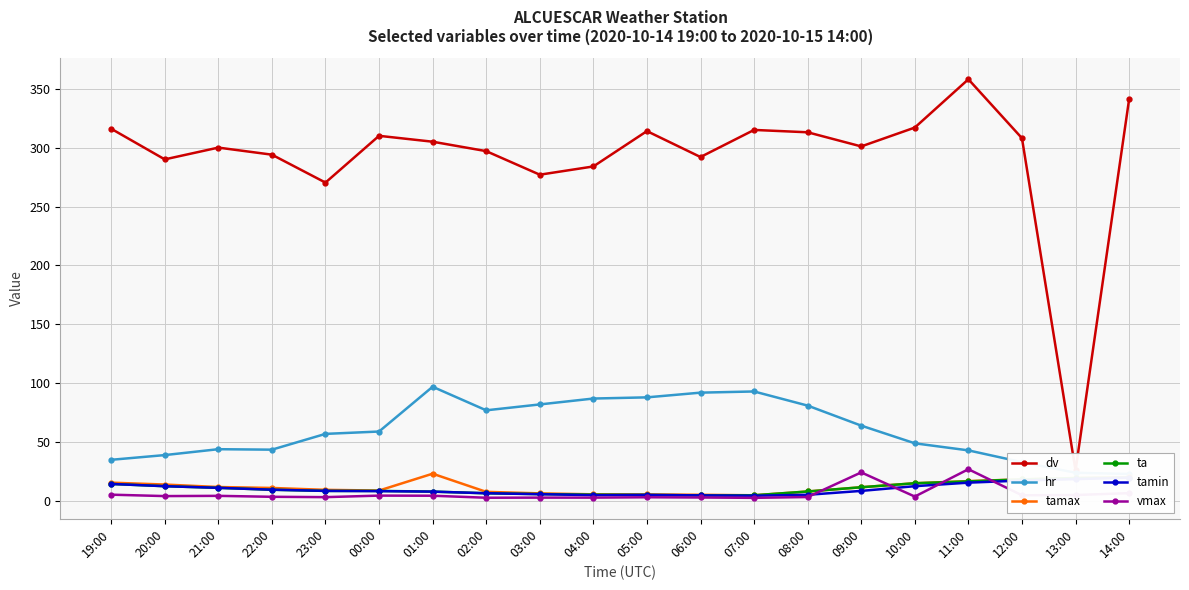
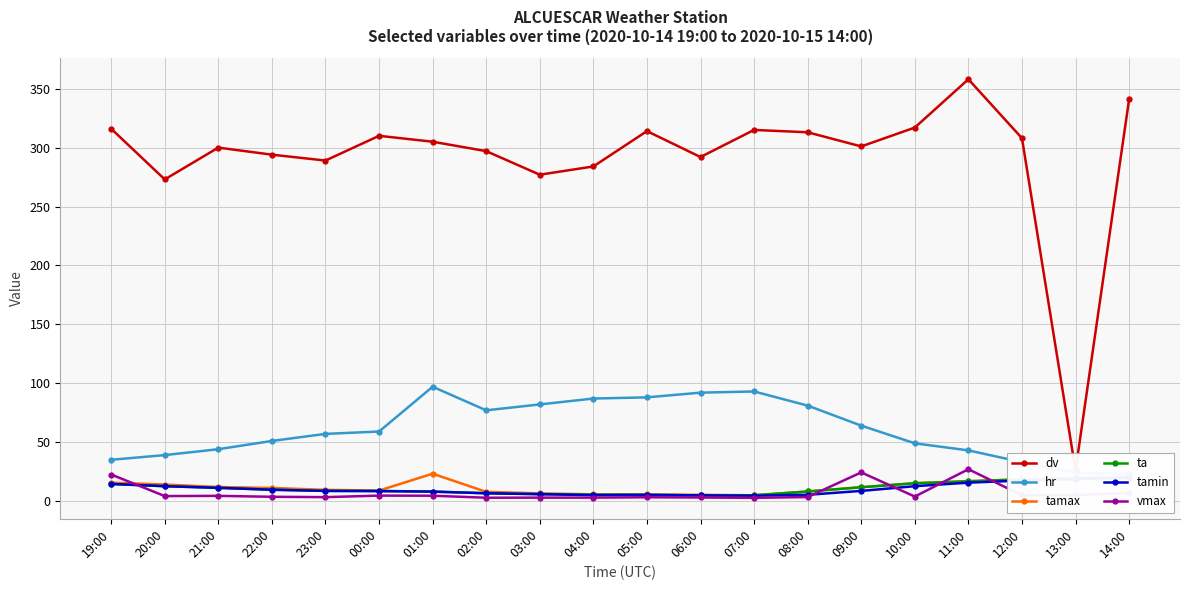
  {
    "dv": {
      "19:00": 316,
-     "20:00": 290,
+     "20:00": 273,
      "21:00": 300,
      "22:00": 294,
-     "23:00": 270,
+     "23:00": 289,
      "00:00": 310,
      "01:00": 305,
      "02:00": 297,
      "03:00": 277,
      "04:00": 284,
      "05:00": 314,
      "06:00": 292,
      "07:00": 315,
      "08:00": 313,
      "09:00": 301,
      "10:00": 317,
      "11:00": 358,
      "12:00": 308,
      "14:00": 341
    },
    "hr": {
      "19:00": 35,
      "20:00": 39,
      "21:00": 44,
-     "22:00": 44,
+     "22:00": 51,
      "23:00": 57,
      "00:00": 59,
      "01:00": 97,
      "02:00": 77,
      "03:00": 82,
      "04:00": 87,
      "05:00": 88,
      "06:00": 92,
      "07:00": 93,
      "08:00": 81,
      "09:00": 64,
      "10:00": 49,
      "11:00": 43
    },
    "tamax": {
      "01:00": 23
    },
    "tamin": {
      "09:00": 9,
      "10:00": 13
    },
    "vmax": {
-     "19:00": 5,
+     "19:00": 23,
      "20:00": 4,
      "21:00": 4,
      "22:00": 4,
      "23:00": 3,
      "00:00": 5,
      "01:00": 5,
      "02:00": 3,
      "03:00": 3,
      "09:00": 24,
      "10:00": 4,
      "11:00": 27
    }
  }
